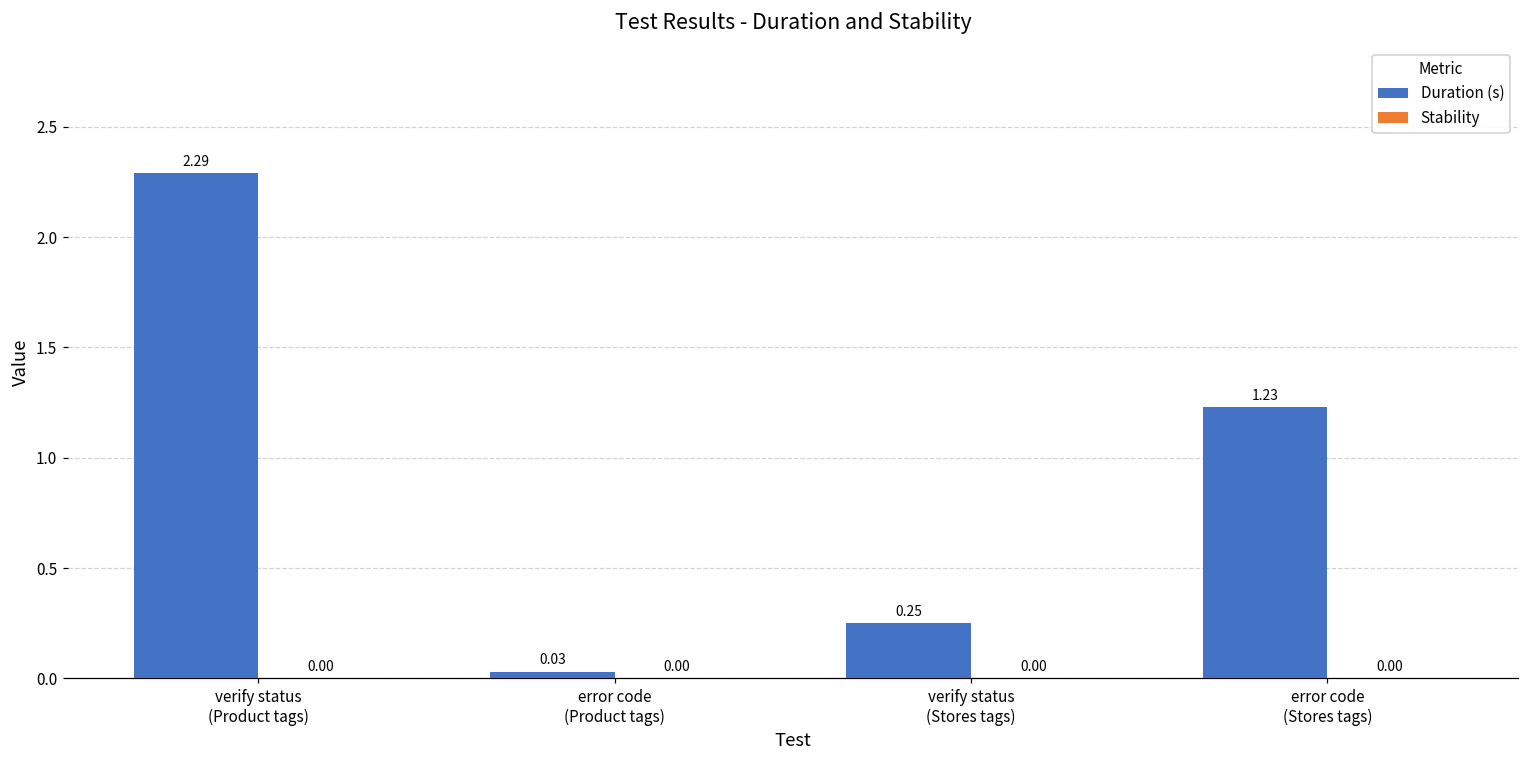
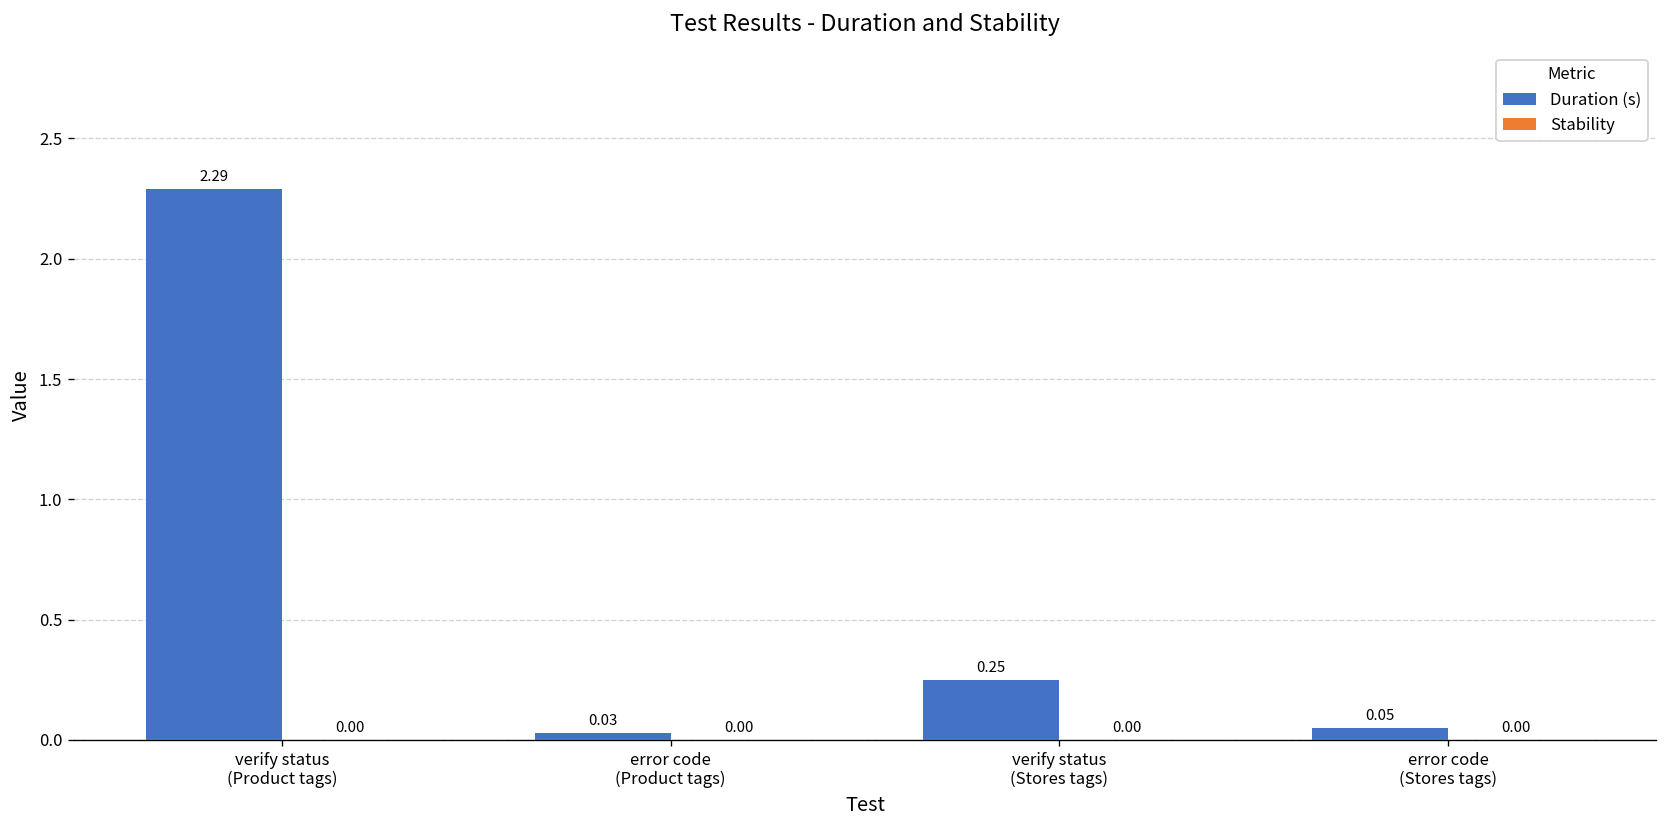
  {
    "Duration (s)": {
      "verify status (Product tags)": 2.29,
      "error code (Product tags)": 0.03,
      "verify status (Stores tags)": 0.25,
-     "error code (Stores tags)": 1.23
+     "error code (Stores tags)": 0.05
    },
    "Stability": {
      "verify status (Product tags)": 0.00,
      "error code (Product tags)": 0.00,
      "verify status (Stores tags)": 0.00,
      "error code (Stores tags)": 0.00
    }
  }
